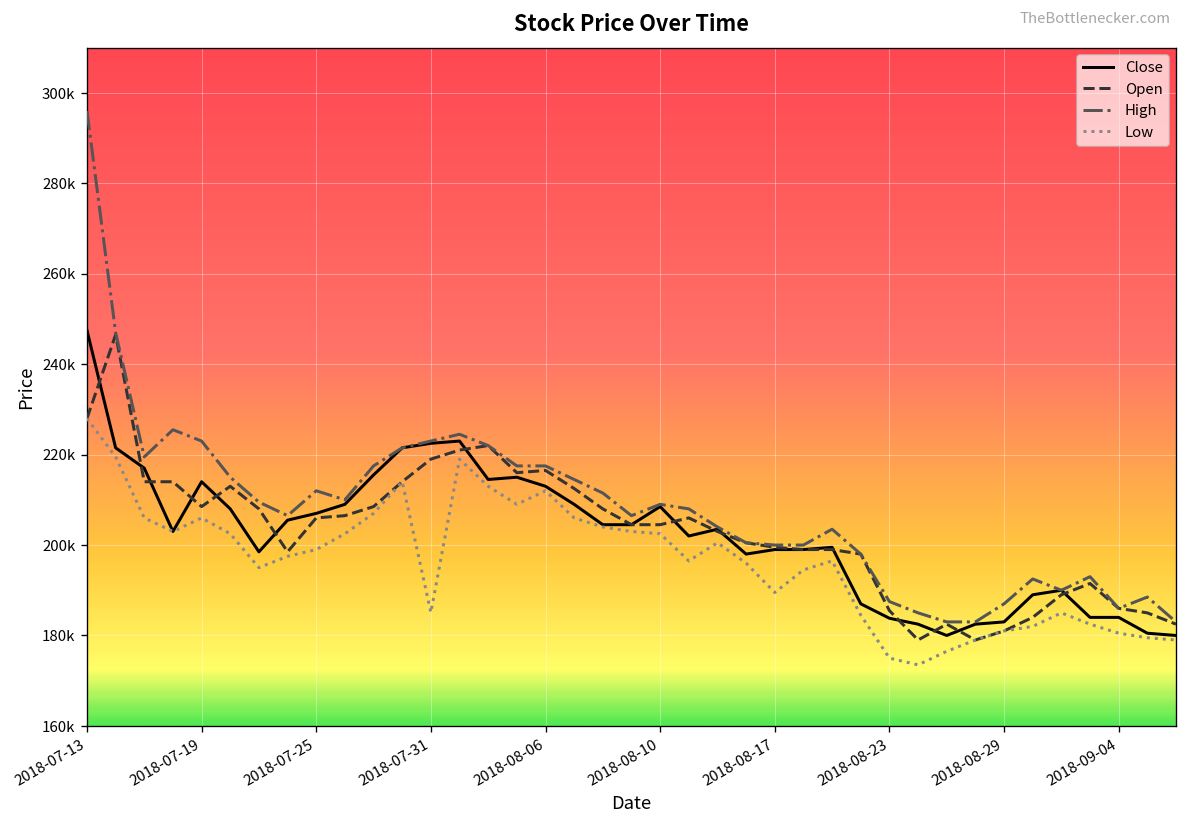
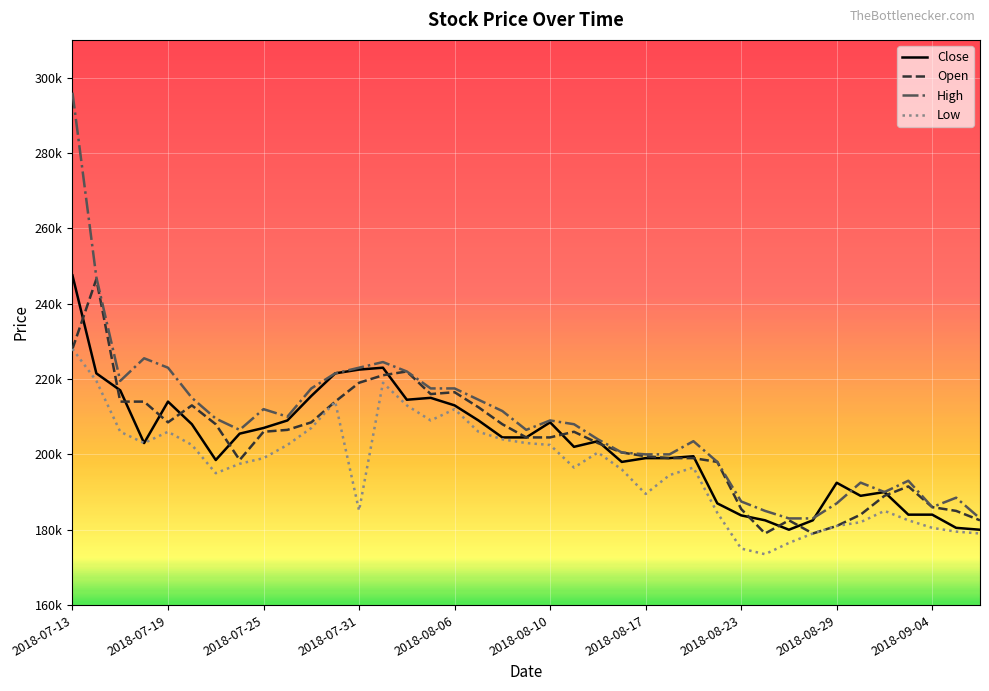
  {
    "Close": {
      "2018-07-13": 248000,
      "2018-07-19": 214000,
      "2018-07-25": 207000,
      "2018-08-06": 213000,
      "2018-08-23": 184000,
-     "2018-08-29": 183000,
+     "2018-08-29": 192000,
      "2018-09-04": 184000
    },
    "Low": {
      "2018-07-19": 206000,
      "2018-07-25": 199000,
      "2018-07-31": 185000,
      "2018-08-06": 212000,
      "2018-08-10": 203000,
      "2018-08-17": 190000,
      "2018-08-23": 175000,
      "2018-09-04": 181000
    }
  }
